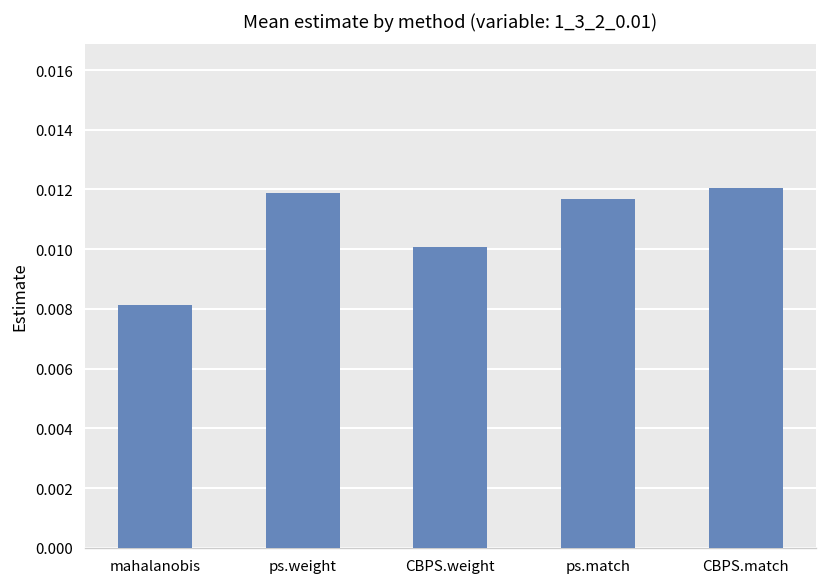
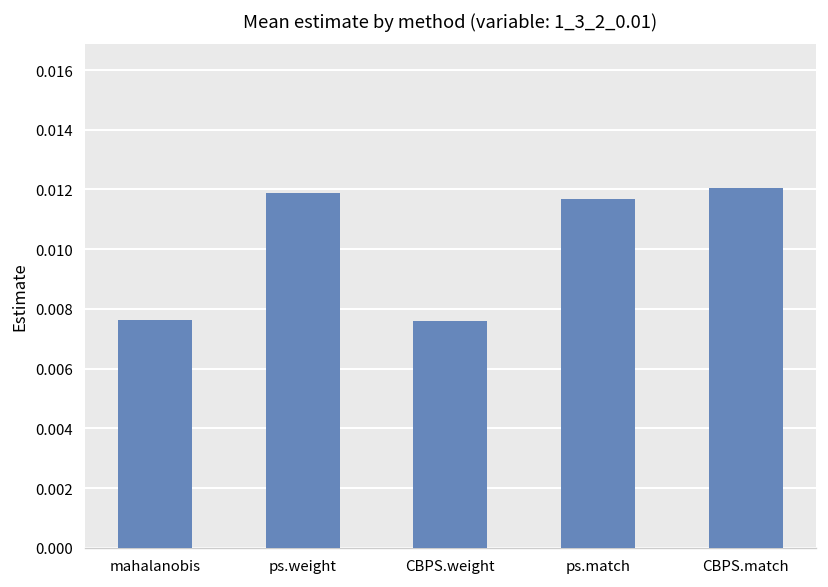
  {
-   "mahalanobis": 0.0081,
+   "mahalanobis": 0.0076,
    "ps.weight": 0.0119,
-   "CBPS.weight": 0.0101,
+   "CBPS.weight": 0.0076,
    "ps.match": 0.0117,
    "CBPS.match": 0.0121
  }
